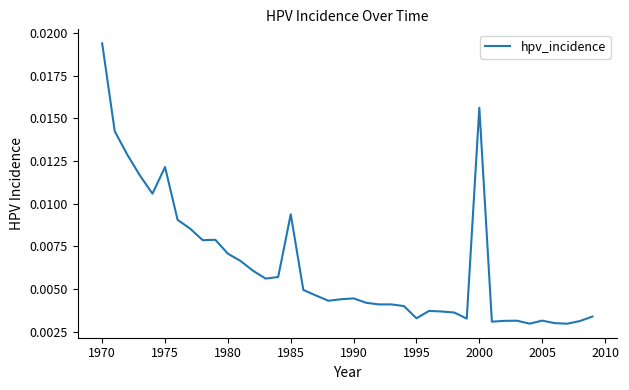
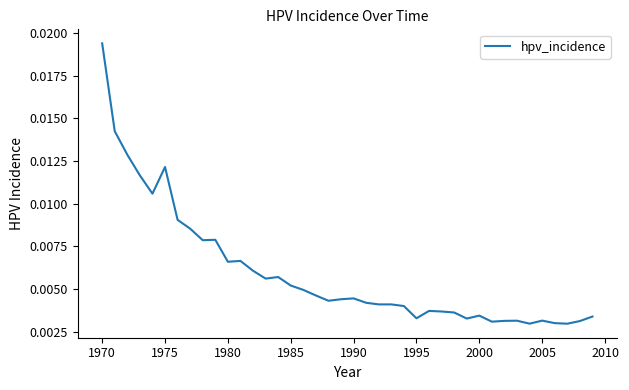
  {
    "1970": 0.0194,
    "1975": 0.0122,
-   "1980": 0.0071,
-   "1985": 0.0094,
+   "1980": 0.0066,
+   "1985": 0.0052,
    "1990": 0.0045,
    "1995": 0.0033,
-   "2000": 0.0156,
+   "2000": 0.0034,
    "2005": 0.0032
  }
